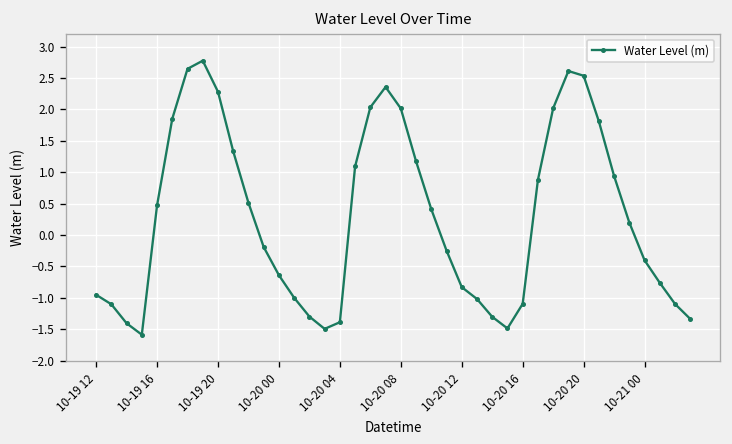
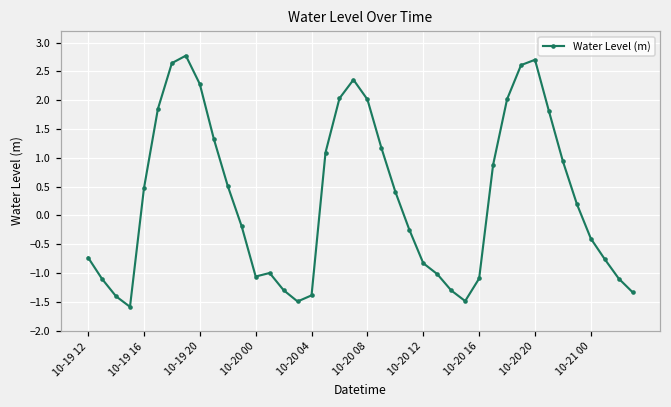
  {
-   "10-19 12": -1.0,
+   "10-19 12": -0.7,
    "10-19 16": 0.5,
    "10-19 20": 2.3,
-   "10-20 00": -0.6,
+   "10-20 00": -1.1,
    "10-20 04": -1.4,
    "10-20 08": 2.0,
    "10-20 12": -0.8,
    "10-20 16": -1.1,
-   "10-20 20": 2.5,
+   "10-20 20": 2.7,
    "10-21 00": -0.4
  }
